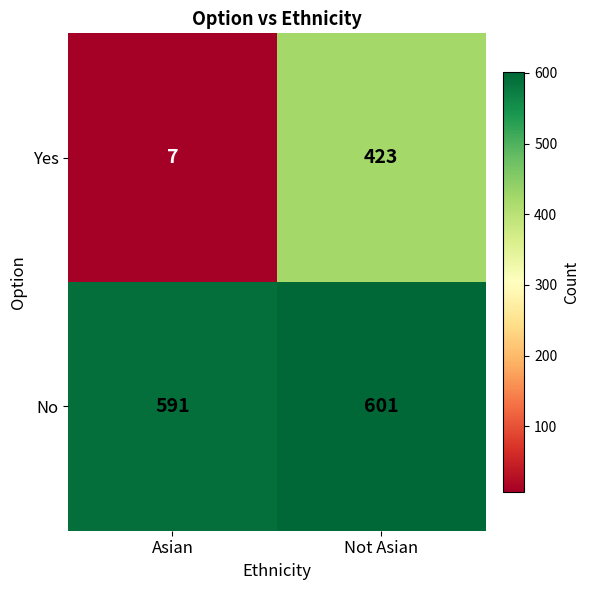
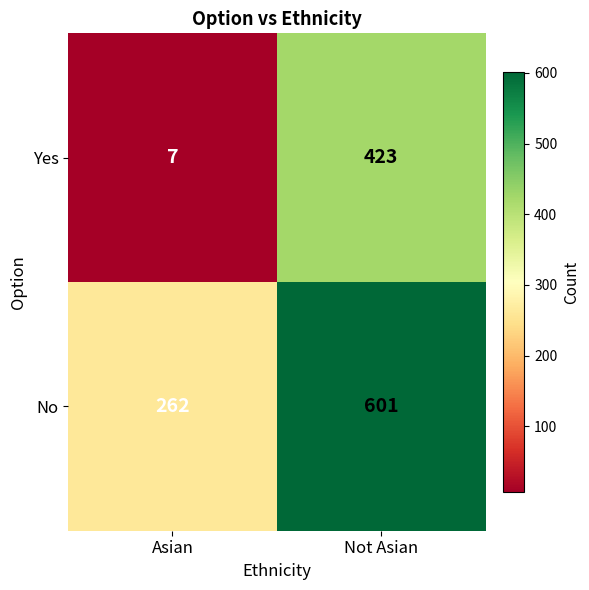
  {
    "Yes": {
      "Asian": 7,
      "Not Asian": 423
    },
    "No": {
-     "Asian": 591,
+     "Asian": 262,
      "Not Asian": 601
    }
  }
